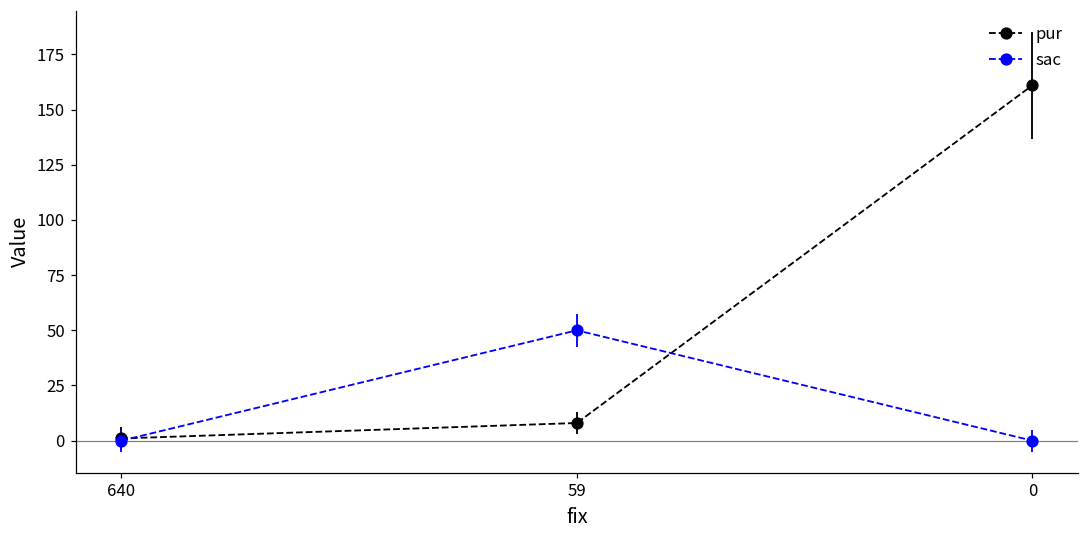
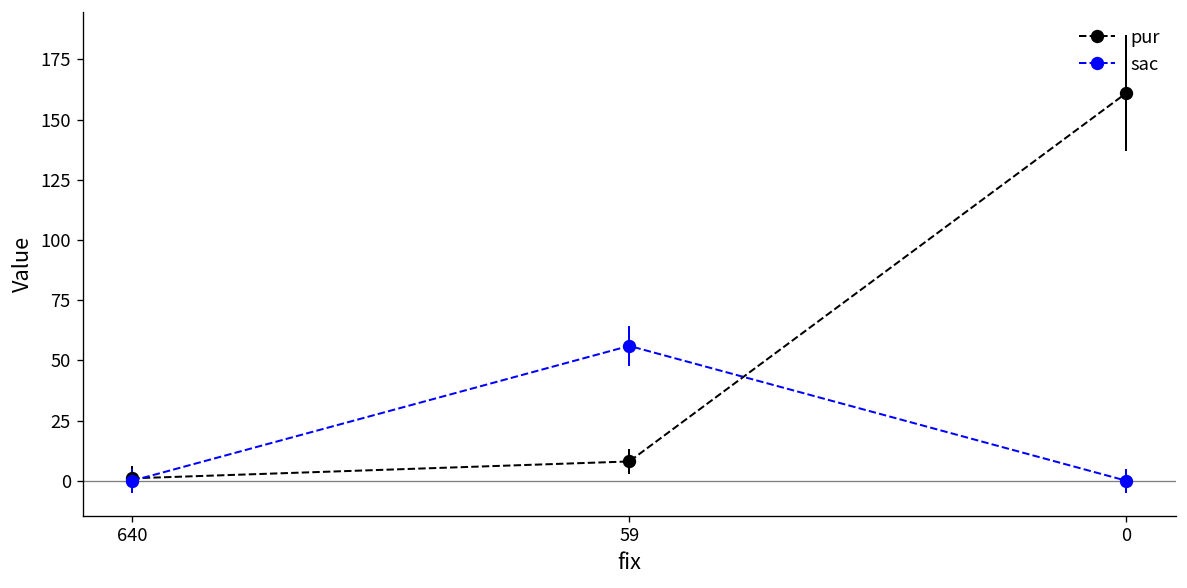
  {
    "pur": {
      "59": 8,
      "0": 161
    },
    "sac": {
-     "59": 50,
+     "59": 56,
      "0": 0
    }
  }
